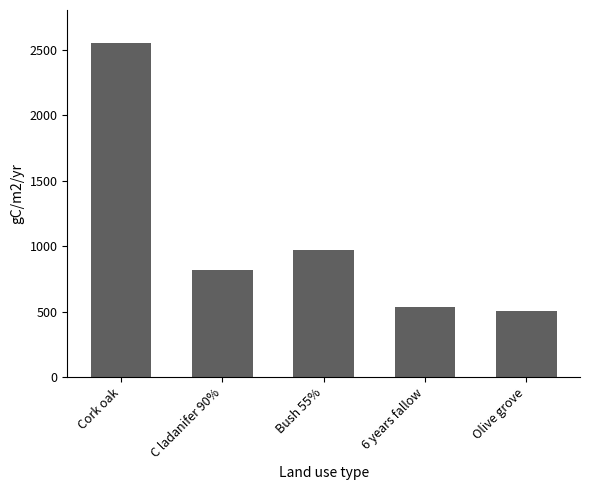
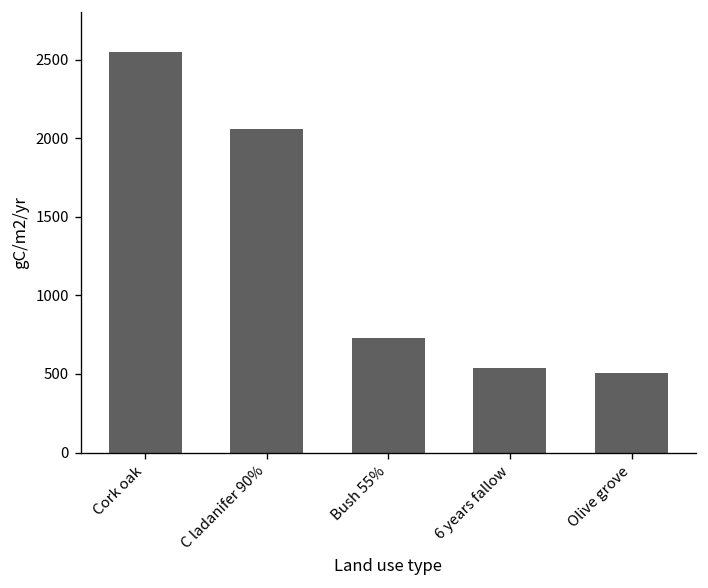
  {
    "Cork oak": 2550,
-   "C ladanifer 90%": 820,
-   "Bush 55%": 970,
+   "C ladanifer 90%": 2060,
+   "Bush 55%": 730,
    "6 years fallow": 540,
    "Olive grove": 510
  }
